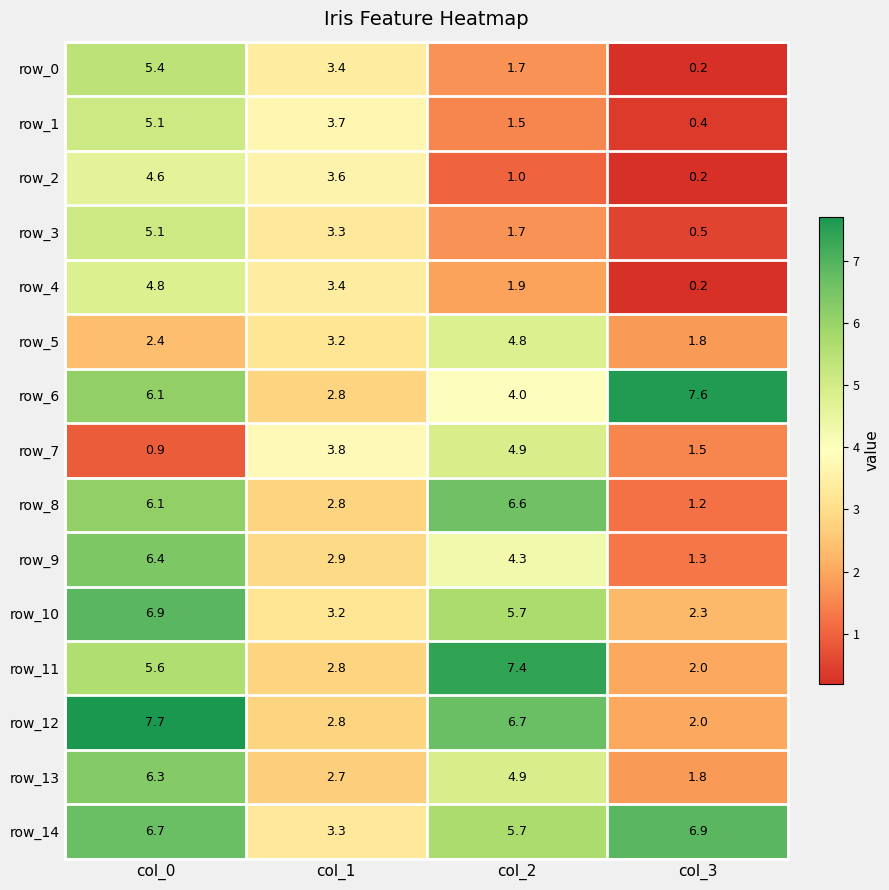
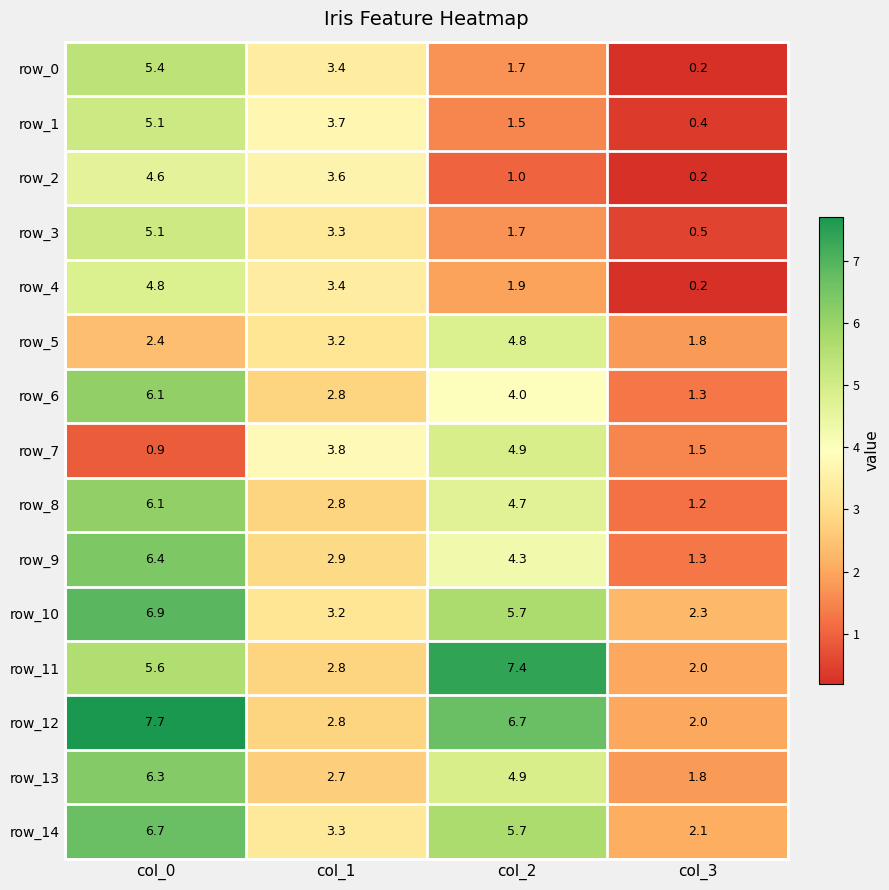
  {
    "row_0": {
      "col_0": 5.4,
      "col_1": 3.4,
      "col_2": 1.7,
      "col_3": 0.2
    },
    "row_1": {
      "col_0": 5.1,
      "col_1": 3.7,
      "col_2": 1.5,
      "col_3": 0.4
    },
    "row_2": {
      "col_0": 4.6,
      "col_1": 3.6,
      "col_2": 1.0,
      "col_3": 0.2
    },
    "row_3": {
      "col_0": 5.1,
      "col_1": 3.3,
      "col_2": 1.7,
      "col_3": 0.5
    },
    "row_4": {
      "col_0": 4.8,
      "col_1": 3.4,
      "col_2": 1.9,
      "col_3": 0.2
    },
    "row_5": {
      "col_0": 2.4,
      "col_1": 3.2,
      "col_2": 4.8,
      "col_3": 1.8
    },
    "row_6": {
      "col_0": 6.1,
      "col_1": 2.8,
      "col_2": 4.0,
-     "col_3": 7.6
+     "col_3": 1.3
    },
    "row_7": {
      "col_0": 0.9,
      "col_1": 3.8,
      "col_2": 4.9,
      "col_3": 1.5
    },
    "row_8": {
      "col_0": 6.1,
      "col_1": 2.8,
-     "col_2": 6.6,
+     "col_2": 4.7,
      "col_3": 1.2
    },
    "row_9": {
      "col_0": 6.4,
      "col_1": 2.9,
      "col_2": 4.3,
      "col_3": 1.3
    },
    "row_10": {
      "col_0": 6.9,
      "col_1": 3.2,
      "col_2": 5.7,
      "col_3": 2.3
    },
    "row_11": {
      "col_0": 5.6,
      "col_1": 2.8,
      "col_2": 7.4,
      "col_3": 2.0
    },
    "row_12": {
      "col_0": 7.7,
      "col_1": 2.8,
      "col_2": 6.7,
      "col_3": 2.0
    },
    "row_13": {
      "col_0": 6.3,
      "col_1": 2.7,
      "col_2": 4.9,
      "col_3": 1.8
    },
    "row_14": {
      "col_0": 6.7,
      "col_1": 3.3,
      "col_2": 5.7,
-     "col_3": 6.9
+     "col_3": 2.1
    }
  }
